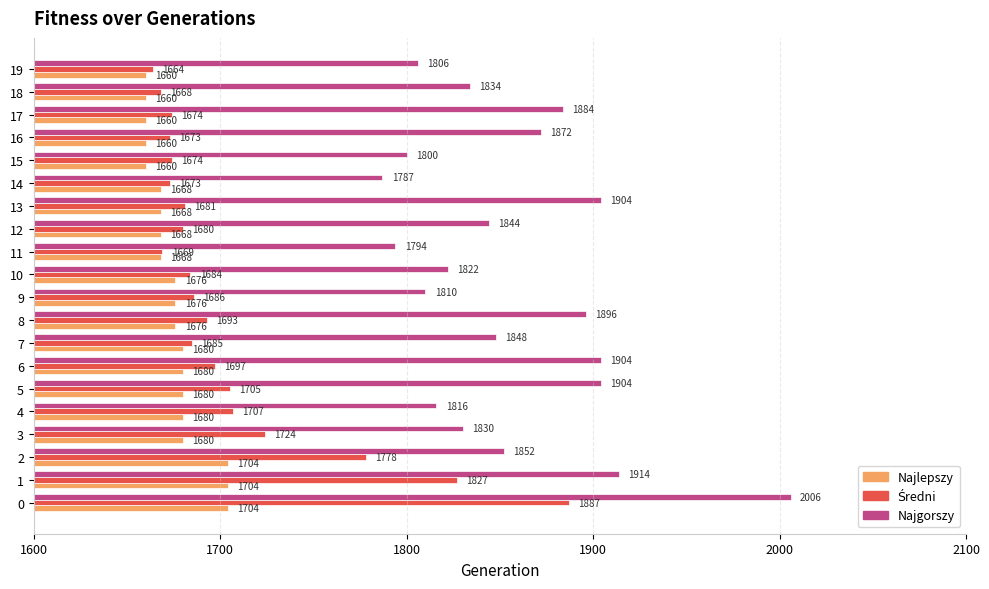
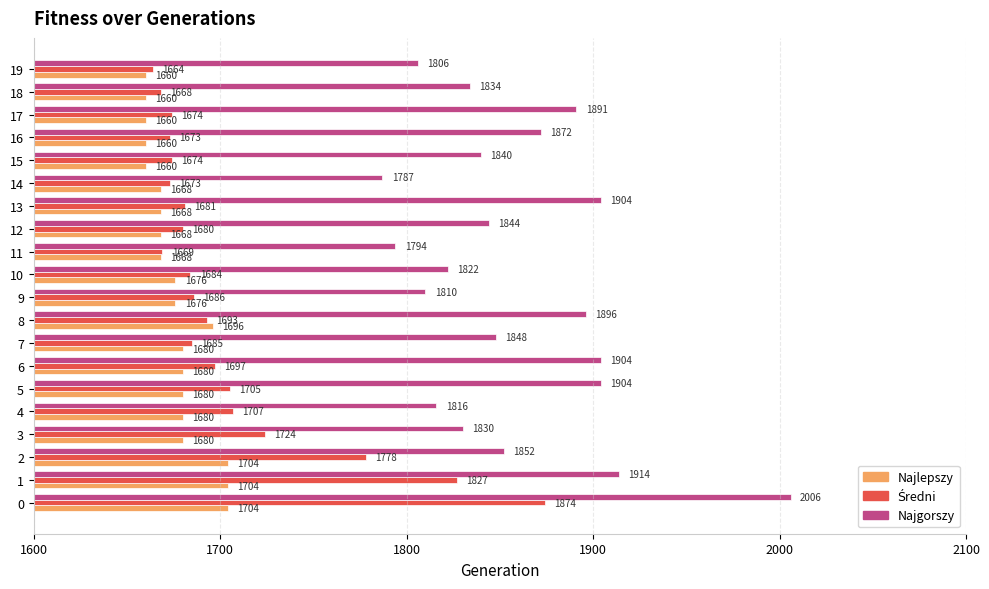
  {
    "Najlepszy": {
      "18": 1660,
      "17": 1660,
      "16": 1660,
      "15": 1660,
      "13": 1668,
      "12": 1668,
      "10": 1676,
      "9": 1676,
-     "8": 1676,
+     "8": 1696,
      "6": 1680,
      "5": 1680,
      "4": 1680,
      "3": 1680,
      "2": 1704,
      "1": 1704,
      "0": 1704
    },
    "Średni": {
      "18": 1668,
      "17": 1674,
      "16": 1673,
      "15": 1674,
      "13": 1681,
      "12": 1680,
      "10": 1684,
      "9": 1686,
      "6": 1697,
      "5": 1705,
      "4": 1707,
      "3": 1724,
      "2": 1778,
      "1": 1827,
-     "0": 1887
+     "0": 1874
    },
    "Najgorszy": {
      "19": 1806,
      "18": 1834,
-     "17": 1884,
+     "17": 1891,
      "16": 1872,
-     "15": 1800,
+     "15": 1840,
      "14": 1787,
      "13": 1904,
      "12": 1844,
      "11": 1794,
      "10": 1822,
      "9": 1810,
      "8": 1896,
      "7": 1848,
      "6": 1904,
      "5": 1904,
      "4": 1816,
      "3": 1830,
      "2": 1852,
      "1": 1914,
      "0": 2006
    }
  }
